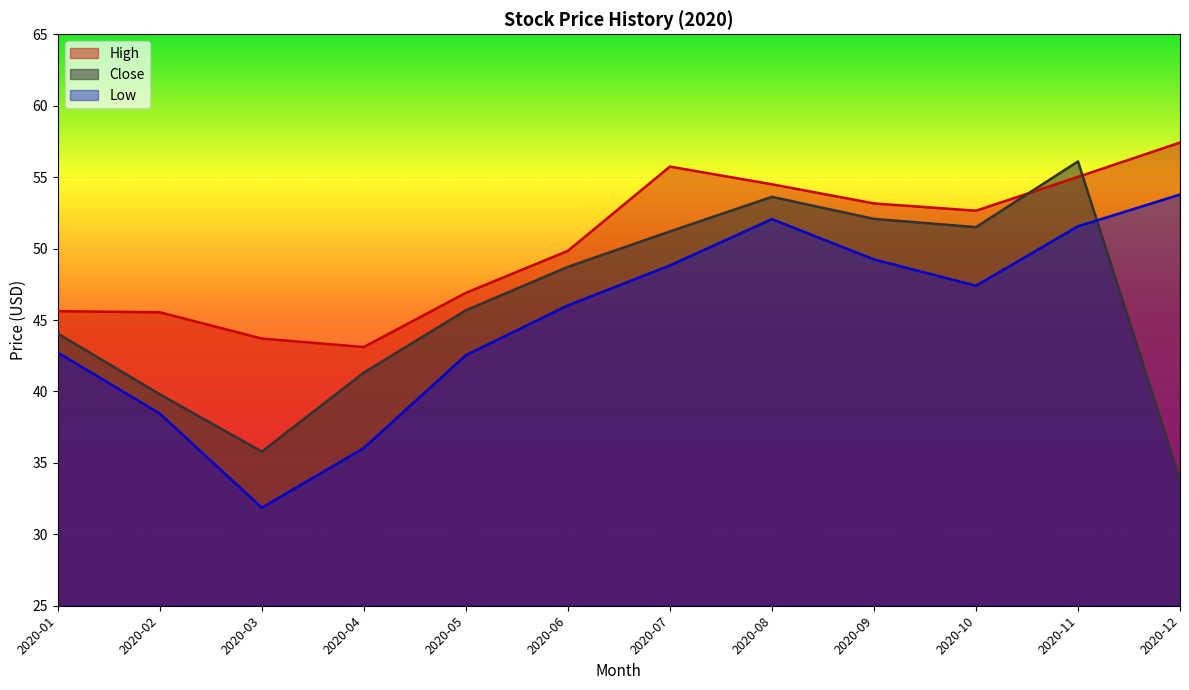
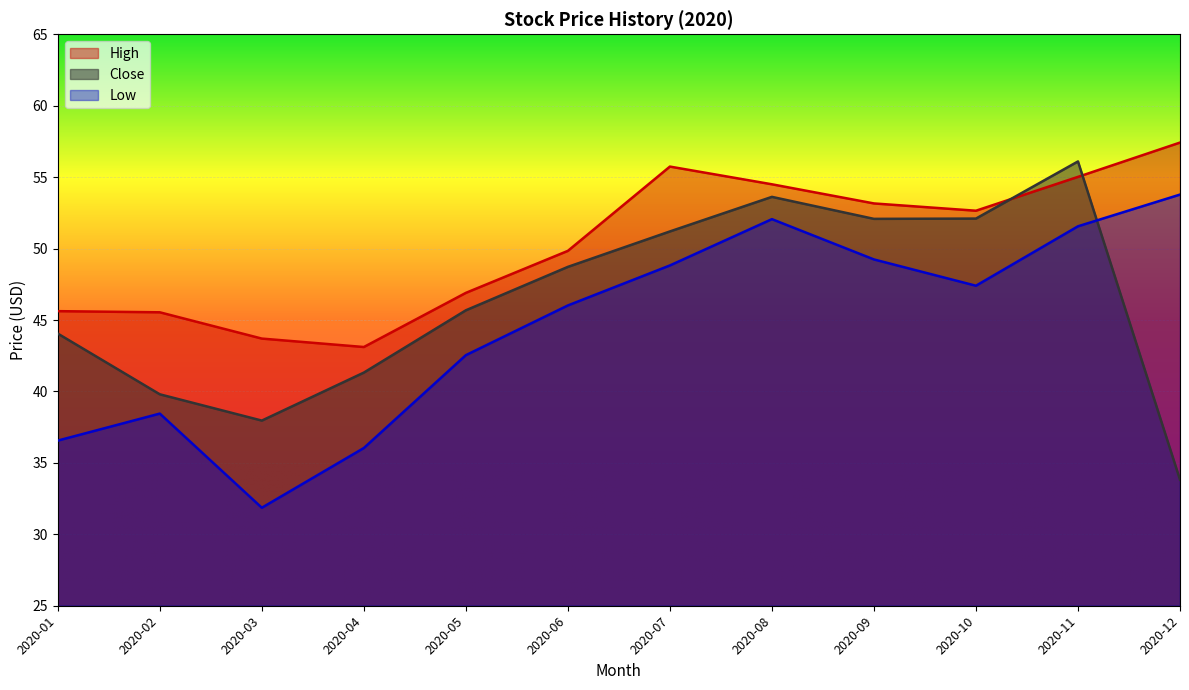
  {
    "High": {
      "2020-01": 45.6,
      "2020-02": 45.5,
      "2020-03": 43.7,
      "2020-04": 43.1,
      "2020-05": 46.9,
      "2020-06": 49.8,
      "2020-07": 55.7,
      "2020-08": 54.5,
      "2020-09": 53.2,
      "2020-10": 52.7,
      "2020-11": 55.0,
      "2020-12": 57.4
    },
    "Close": {
      "2020-01": 44.1,
      "2020-02": 39.8,
-     "2020-03": 35.8,
+     "2020-03": 38.0,
      "2020-04": 41.3,
      "2020-05": 45.7,
      "2020-06": 48.7,
      "2020-07": 51.2,
      "2020-08": 53.6,
      "2020-09": 52.1,
-     "2020-10": 51.5,
+     "2020-10": 52.1,
      "2020-11": 56.1,
      "2020-12": 33.8
    },
    "Low": {
-     "2020-01": 42.7,
+     "2020-01": 36.6,
      "2020-02": 38.5,
      "2020-03": 31.9,
      "2020-04": 36.0,
      "2020-05": 42.5,
      "2020-06": 46.0,
      "2020-07": 48.8,
      "2020-08": 52.1,
      "2020-09": 49.2,
      "2020-10": 47.4,
      "2020-11": 51.6,
      "2020-12": 53.8
    }
  }
